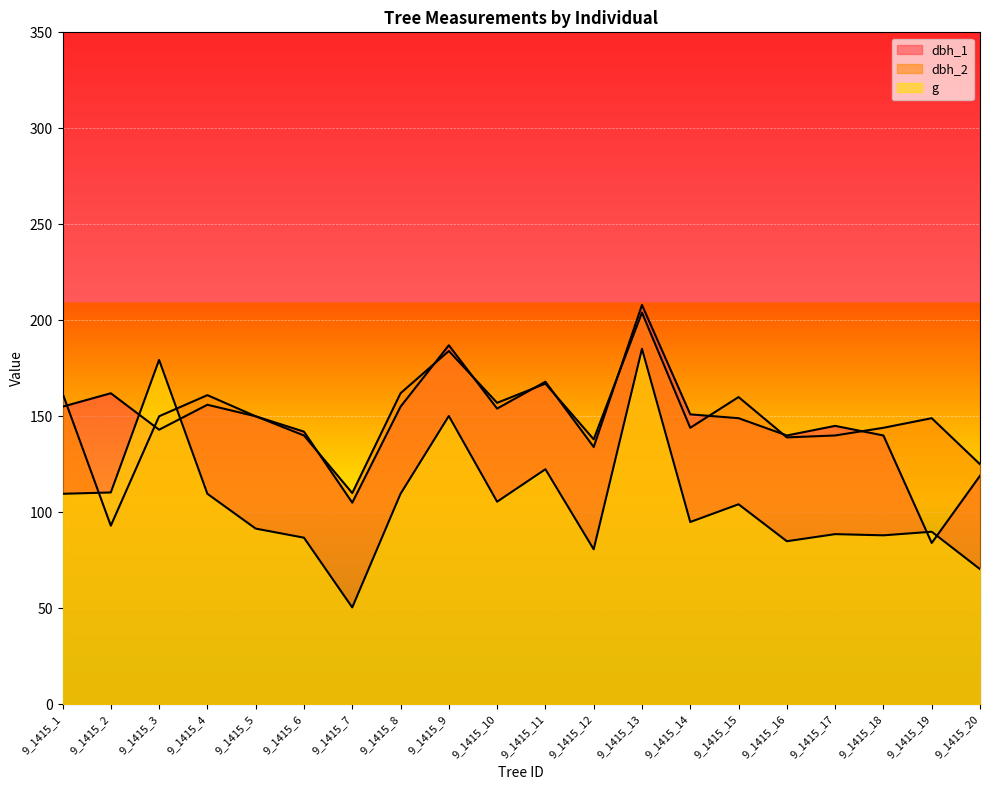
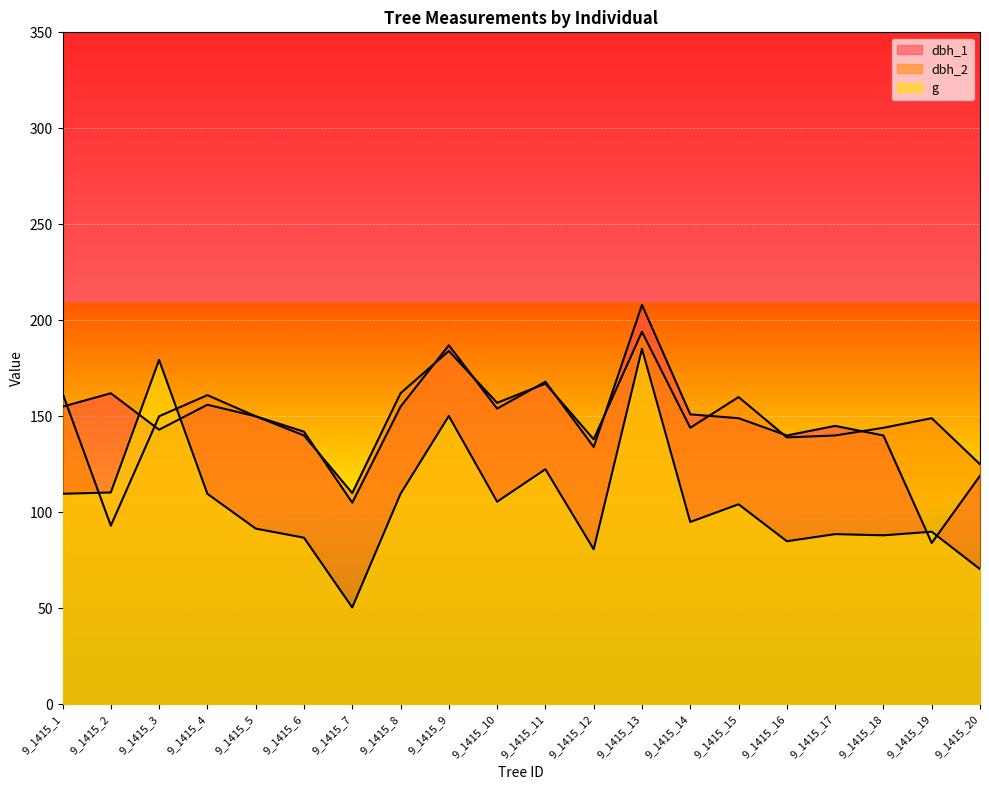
  {
    "dbh_1": {
      "9_1415_1": 155,
      "9_1415_2": 162,
      "9_1415_3": 143,
      "9_1415_4": 156,
      "9_1415_6": 142,
      "9_1415_7": 105,
      "9_1415_8": 155,
      "9_1415_9": 187,
      "9_1415_10": 154,
      "9_1415_12": 134,
      "9_1415_13": 208,
      "9_1415_14": 151,
      "9_1415_15": 149,
      "9_1415_17": 145,
      "9_1415_18": 140,
      "9_1415_19": 84,
      "9_1415_20": 119
    },
    "dbh_2": {
      "9_1415_1": 162,
      "9_1415_2": 93,
      "9_1415_3": 150,
      "9_1415_4": 161,
      "9_1415_6": 140,
      "9_1415_7": 110,
      "9_1415_8": 162,
      "9_1415_9": 184,
      "9_1415_10": 157,
      "9_1415_12": 138,
-     "9_1415_13": 204,
+     "9_1415_13": 194,
      "9_1415_14": 144,
      "9_1415_15": 160,
      "9_1415_17": 140,
      "9_1415_18": 144,
      "9_1415_19": 149,
      "9_1415_20": 125
    },
    "g": {
      "9_1415_1": 110,
      "9_1415_2": 110,
      "9_1415_3": 179,
      "9_1415_4": 110,
      "9_1415_5": 91,
      "9_1415_6": 87,
      "9_1415_7": 50,
      "9_1415_8": 110,
      "9_1415_9": 150,
      "9_1415_10": 106,
      "9_1415_11": 122,
      "9_1415_12": 81,
      "9_1415_13": 185,
      "9_1415_14": 95,
      "9_1415_15": 104,
      "9_1415_16": 85,
      "9_1415_17": 89,
      "9_1415_18": 88,
      "9_1415_19": 90,
      "9_1415_20": 70
    }
  }
